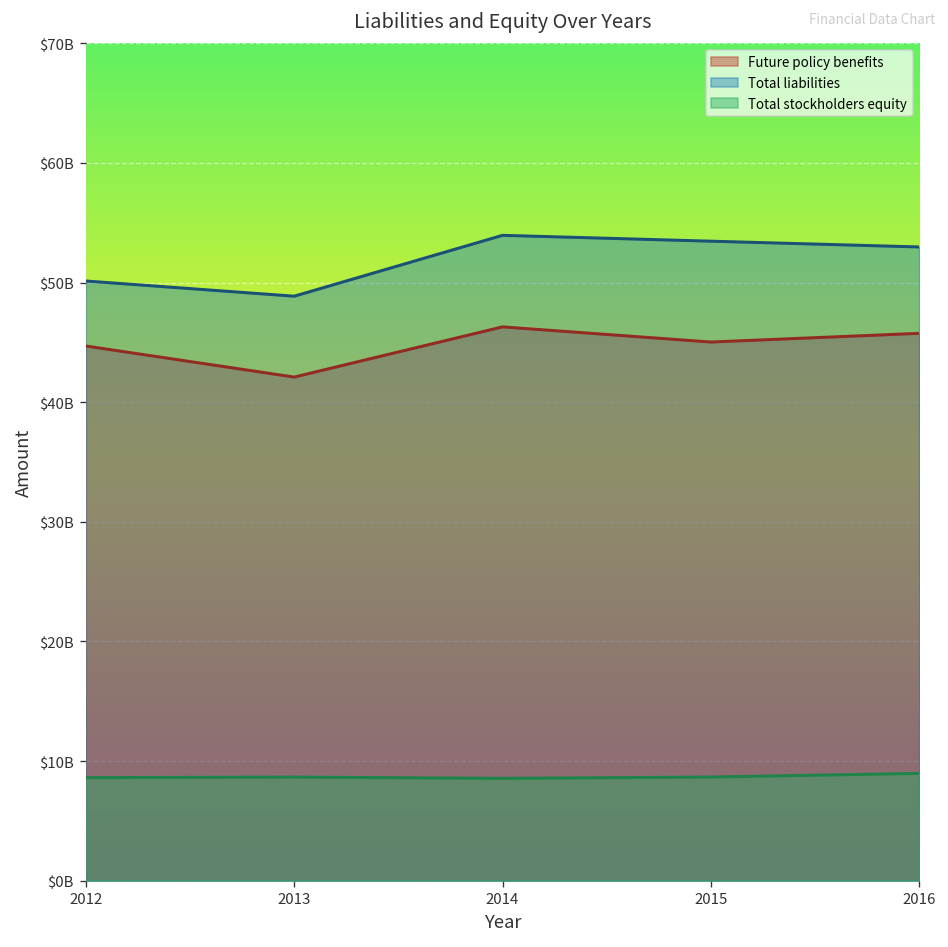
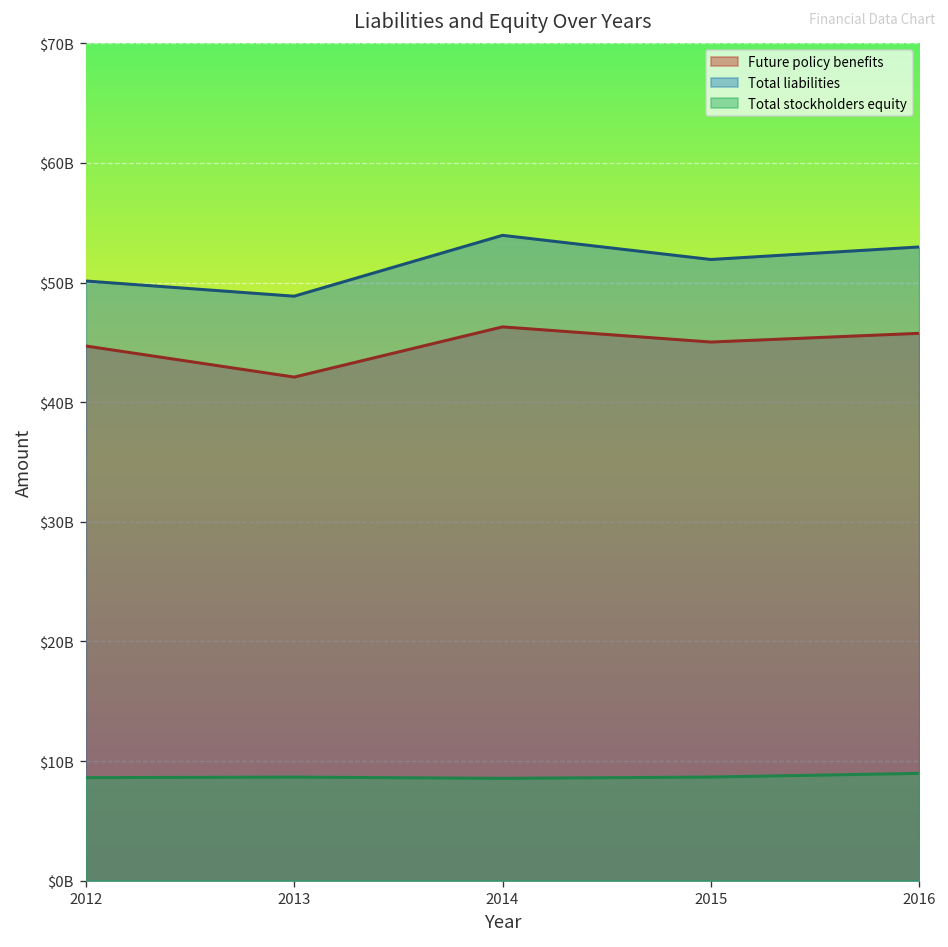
  {
    "Future policy benefits": {
      "2012": "$45000000000",
      "2013": "$42000000000",
      "2014": "$46000000000",
      "2015": "$45000000000",
      "2016": "$46000000000"
    },
    "Total liabilities": {
      "2012": "$50000000000",
      "2013": "$49000000000",
      "2014": "$54000000000",
-     "2015": "$53000000000",
+     "2015": "$52000000000",
      "2016": "$53000000000"
    },
    "Total stockholders equity": {
      "2012": "$9000000000",
      "2013": "$9000000000",
      "2014": "$9000000000",
      "2015": "$9000000000",
      "2016": "$9000000000"
    }
  }
